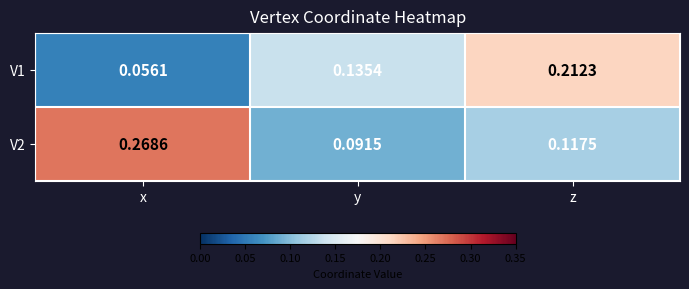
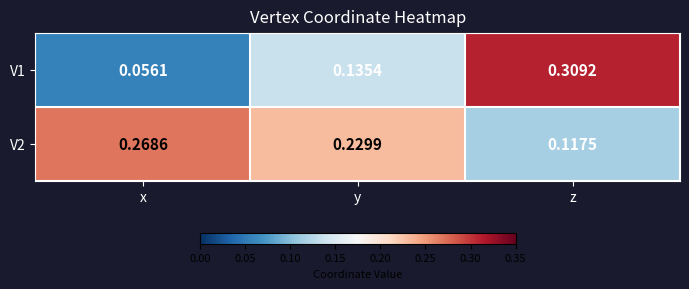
  {
    "V1": {
      "x": 0.0561,
      "y": 0.1354,
-     "z": 0.2123
+     "z": 0.3092
    },
    "V2": {
      "x": 0.2686,
-     "y": 0.0915,
+     "y": 0.2299,
      "z": 0.1175
    }
  }
